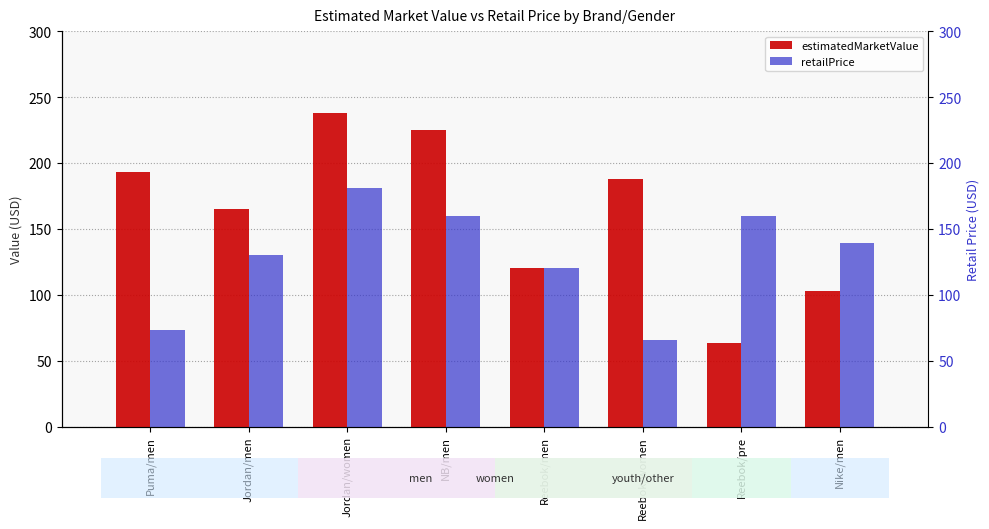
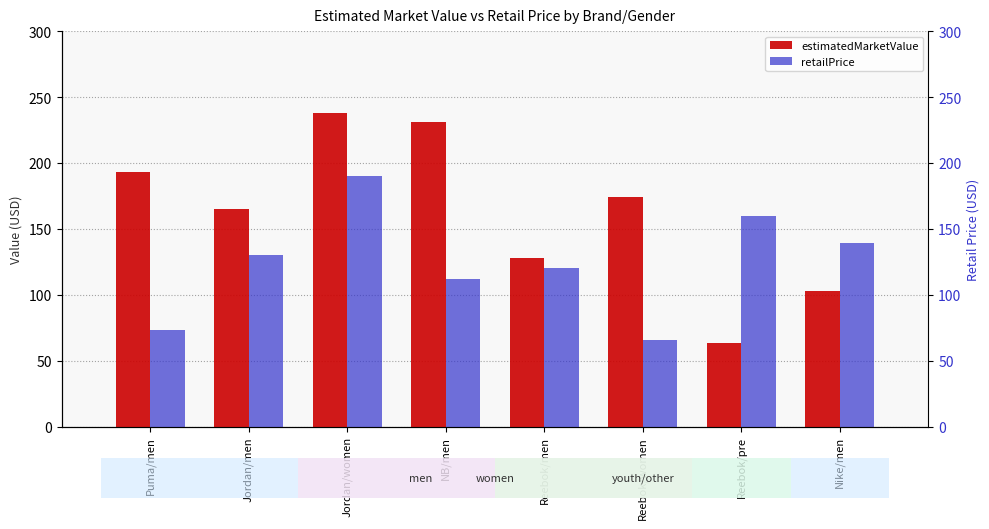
  {
    "estimatedMarketValue": {
      "Puma/men": 193,
      "Jordan/men": 165,
      "Jordan/women": 238,
-     "NB/men": 225,
-     "Reebok/men": 120,
-     "Reebok/women": 188,
+     "NB/men": 231,
+     "Reebok/men": 128,
+     "Reebok/women": 174,
      "Reebok/pre": 63,
      "Nike/men": 103
    },
    "retailPrice": {
      "Puma/men": 73,
      "Jordan/men": 130,
-     "Jordan/women": 181,
-     "NB/men": 160,
+     "Jordan/women": 190,
+     "NB/men": 112,
      "Reebok/men": 120,
      "Reebok/women": 65,
      "Reebok/pre": 160,
      "Nike/men": 139
    }
  }
